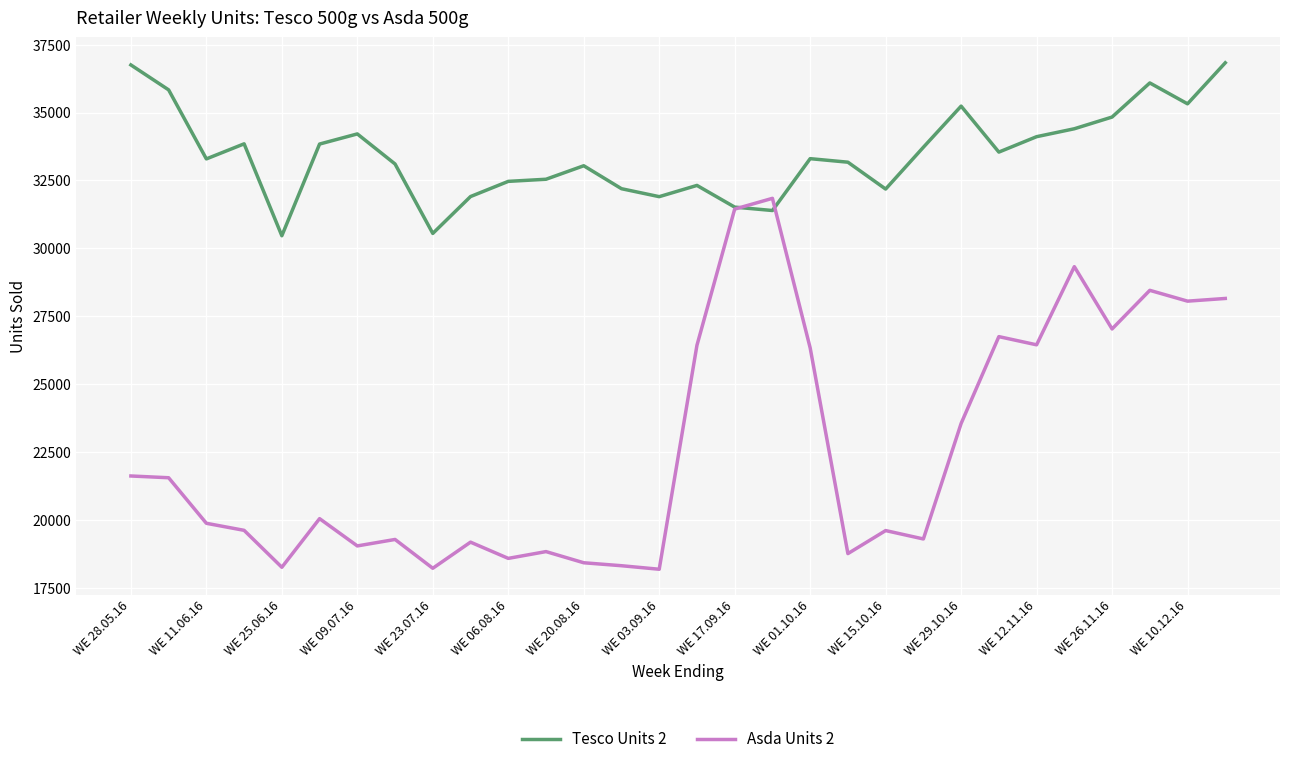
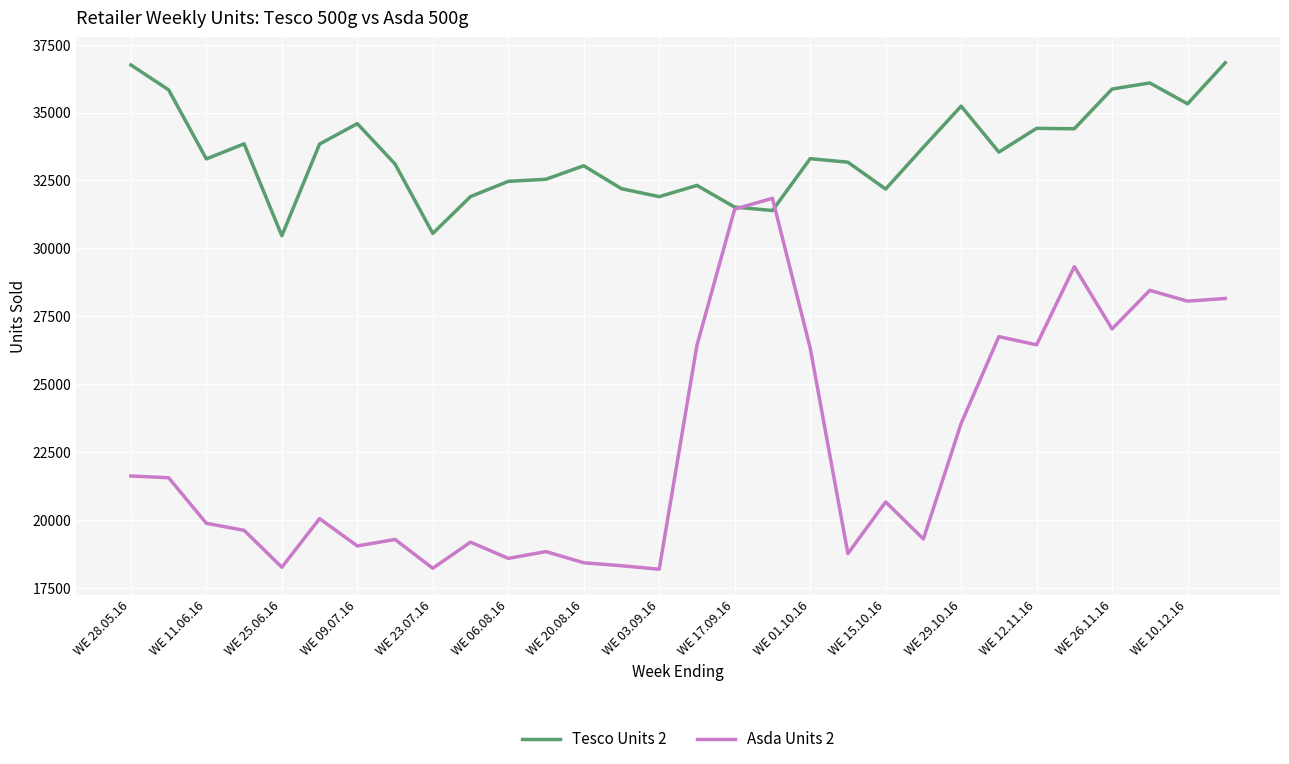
  {
    "Tesco Units 2": {
      "WE 28.05.16": 36800,
      "WE 11.06.16": 33300,
      "WE 25.06.16": 30500,
-     "WE 09.07.16": 34200,
+     "WE 09.07.16": 34600,
      "WE 23.07.16": 30600,
      "WE 06.08.16": 32500,
      "WE 20.08.16": 33000,
      "WE 03.09.16": 31900,
      "WE 01.10.16": 33300,
      "WE 15.10.16": 32200,
      "WE 29.10.16": 35200,
-     "WE 12.11.16": 34100,
-     "WE 26.11.16": 34800,
+     "WE 12.11.16": 34400,
+     "WE 26.11.16": 35900,
      "WE 10.12.16": 35300
    },
    "Asda Units 2": {
      "WE 28.05.16": 21600,
      "WE 11.06.16": 19900,
      "WE 25.06.16": 18300,
      "WE 09.07.16": 19000,
      "WE 23.07.16": 18200,
      "WE 06.08.16": 18600,
      "WE 20.08.16": 18400,
      "WE 03.09.16": 18200,
      "WE 01.10.16": 26300,
-     "WE 15.10.16": 19600,
+     "WE 15.10.16": 20700,
      "WE 29.10.16": 23600,
      "WE 12.11.16": 26400,
      "WE 26.11.16": 27000,
      "WE 10.12.16": 28100
    }
  }
